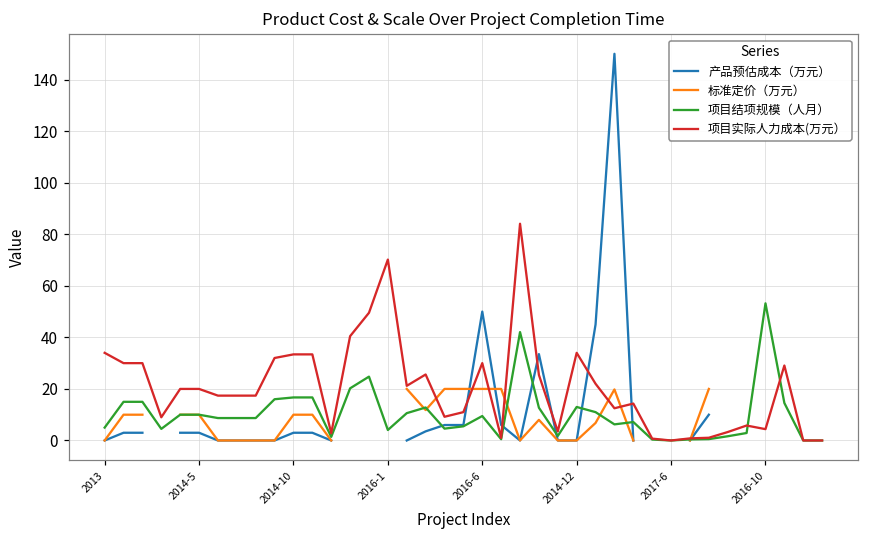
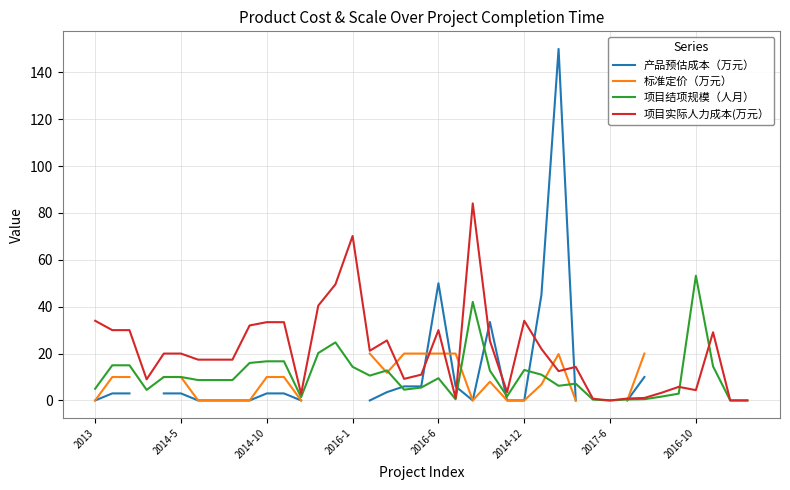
  {
    "产品预估成本（万元）": {
      "2014-5": 3,
      "2014-10": 3,
      "2016-6": 50,
      "2016-10": 9
    },
    "标准定价（万元）": {
      "2014-10": 10,
      "2016-6": 20,
      "2016-10": 30
    },
    "项目结项规模（人月）": {
      "2013": 5,
      "2014-10": 17,
-     "2016-1": 4,
+     "2016-1": 14,
      "2016-6": 9,
      "2014-12": 13,
      "2016-10": 53
    },
    "项目实际人力成本(万元）": {
      "2013": 34,
      "2014-5": 20,
      "2014-10": 33,
      "2016-1": 70,
      "2016-6": 30,
      "2014-12": 34,
      "2016-10": 4
    }
  }
